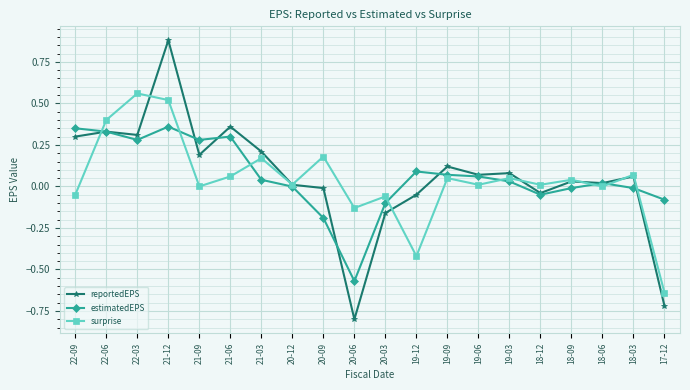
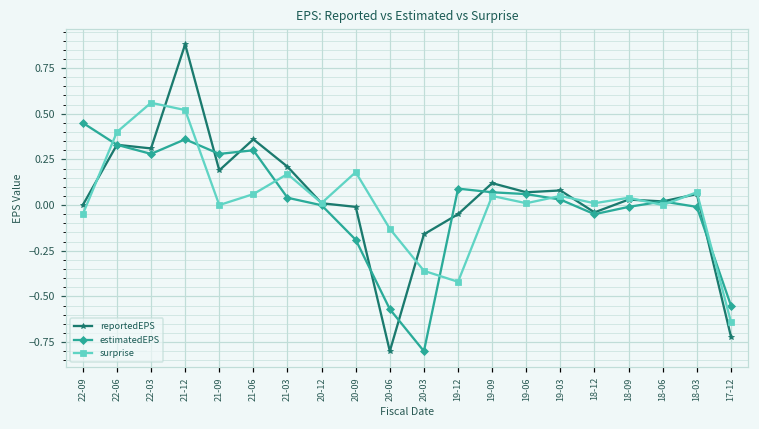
  {
    "reportedEPS": {
-     "22-09": 0.3,
+     "22-09": 0.0,
      "22-03": 0.3,
      "21-12": 0.88,
      "21-09": 0.2,
      "21-06": 0.36,
      "21-03": 0.2,
      "20-09": 0.0,
      "20-06": -0.8,
      "20-03": -0.16,
      "19-12": -0.05,
      "19-09": 0.12,
      "19-03": 0.08,
      "17-12": -0.72
    },
    "estimatedEPS": {
-     "22-09": 0.35,
+     "22-09": 0.45,
      "22-03": 0.28,
      "21-12": 0.36,
      "21-09": 0.28,
      "21-06": 0.30,
      "21-03": 0.04,
      "20-09": -0.19,
      "20-06": -0.57,
-     "20-03": -0.1,
+     "20-03": -0.8,
      "19-12": 0.09,
      "19-09": 0.07,
      "19-03": 0.03,
      "18-09": -0.01,
      "18-03": -0.01,
-     "17-12": -0.08
+     "17-12": -0.55
    },
    "surprise": {
      "22-09": -0.05,
      "22-06": 0.40,
      "22-03": 0.56,
      "21-12": 0.52,
      "21-09": 0.00,
      "21-06": 0.06,
      "21-03": 0.17,
      "20-09": 0.18,
      "20-06": -0.13,
-     "20-03": -0.06,
+     "20-03": -0.36,
      "19-12": -0.42,
      "19-09": 0.05,
      "19-06": 0.01,
      "19-03": 0.05,
      "18-12": 0.01,
      "18-06": 0.00,
      "17-12": -0.64
    }
  }
